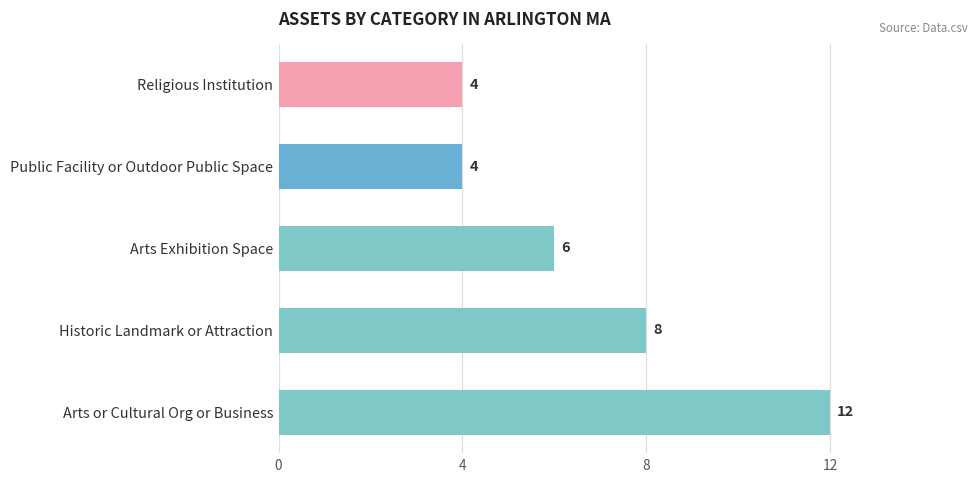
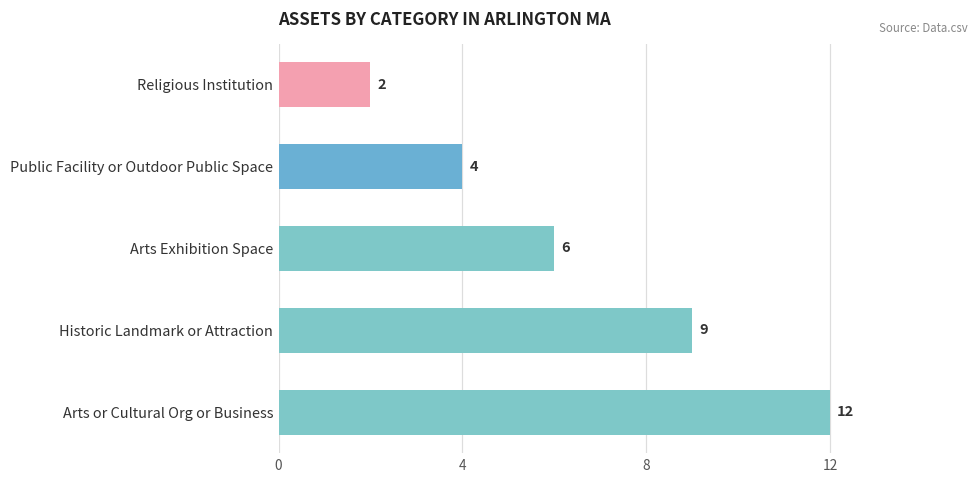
  {
-   "Religious Institution": 4,
+   "Religious Institution": 2,
    "Public Facility or Outdoor Public Space": 4,
    "Arts Exhibition Space": 6,
-   "Historic Landmark or Attraction": 8,
+   "Historic Landmark or Attraction": 9,
    "Arts or Cultural Org or Business": 12
  }
